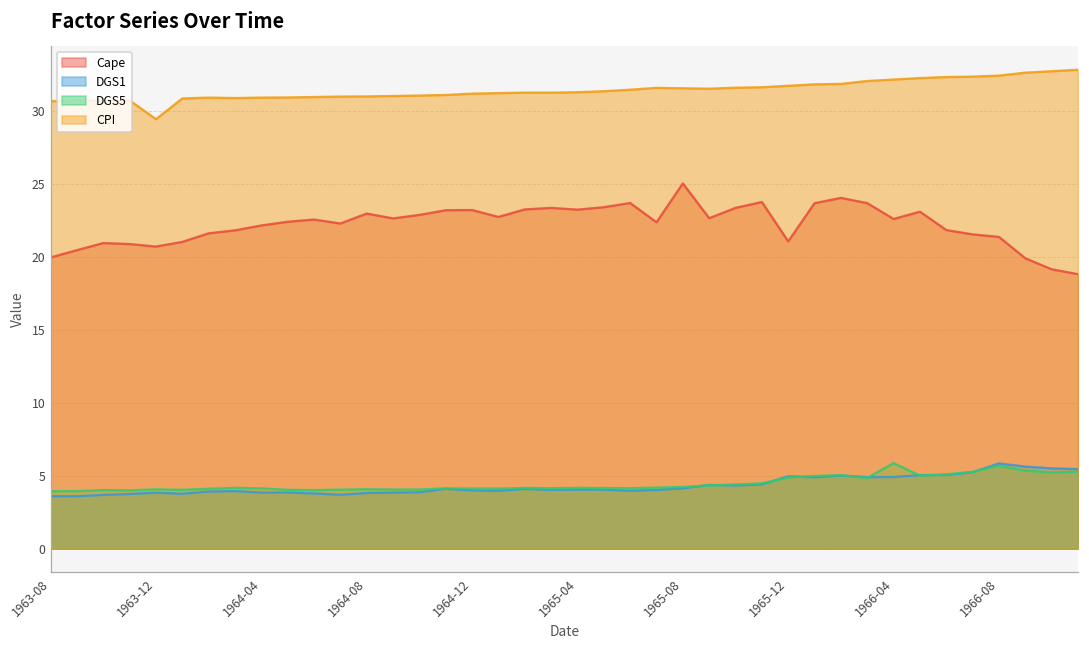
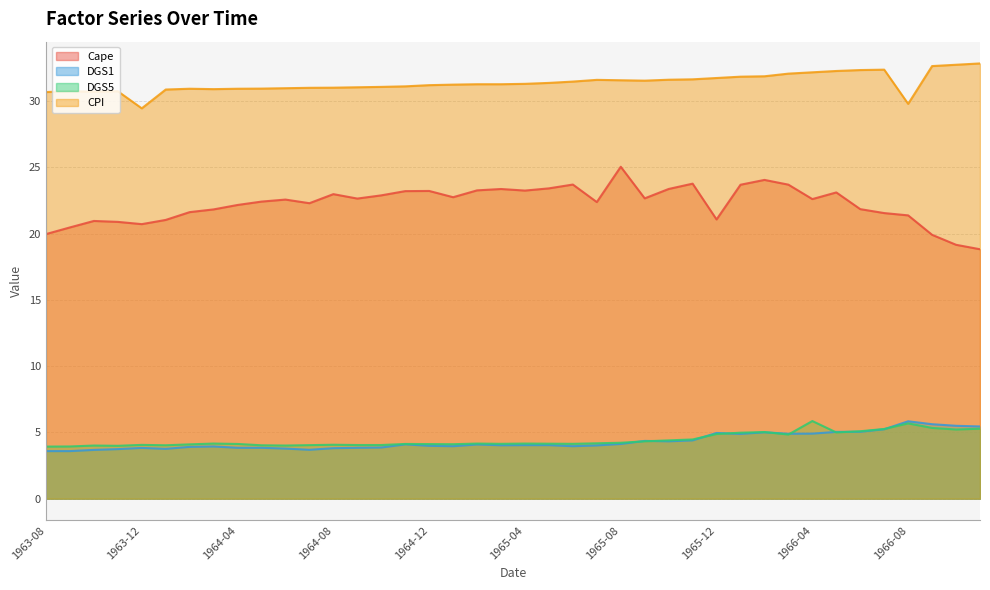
  {
    "Cape": {
      "1963-08": 20.0,
      "1963-12": 20.7,
      "1964-04": 22.2,
      "1964-08": 23.0,
      "1964-12": 23.2,
      "1965-04": 23.3,
      "1965-08": 25.1,
      "1965-12": 21.1,
      "1966-04": 22.6,
      "1966-08": 21.4
    },
    "DGS1": {
      "1963-08": 3.6,
      "1963-12": 3.8,
      "1964-04": 3.8,
      "1964-08": 3.8,
      "1966-04": 4.9
    },
    "DGS5": {
      "1963-08": 3.9,
      "1963-12": 4.1,
      "1964-04": 4.1,
      "1964-08": 4.1,
      "1966-04": 5.9
    },
    "CPI": {
      "1963-08": 30.7,
      "1963-12": 29.5,
      "1964-04": 30.9,
      "1964-08": 31.0,
      "1964-12": 31.2,
      "1965-04": 31.3,
      "1965-08": 31.6,
      "1965-12": 31.8,
      "1966-04": 32.2,
-     "1966-08": 32.5
+     "1966-08": 29.8
    }
  }
